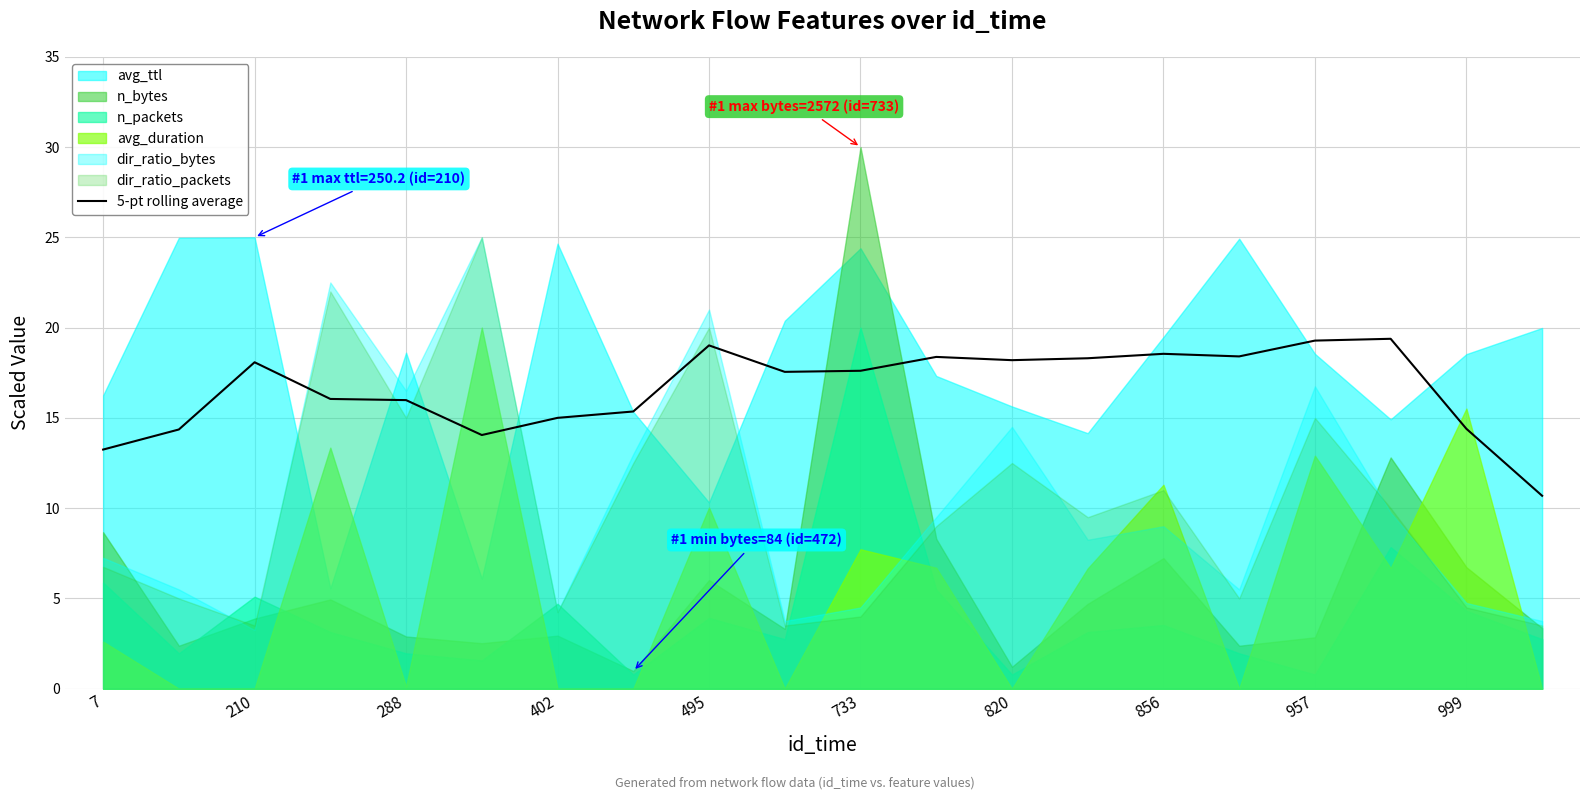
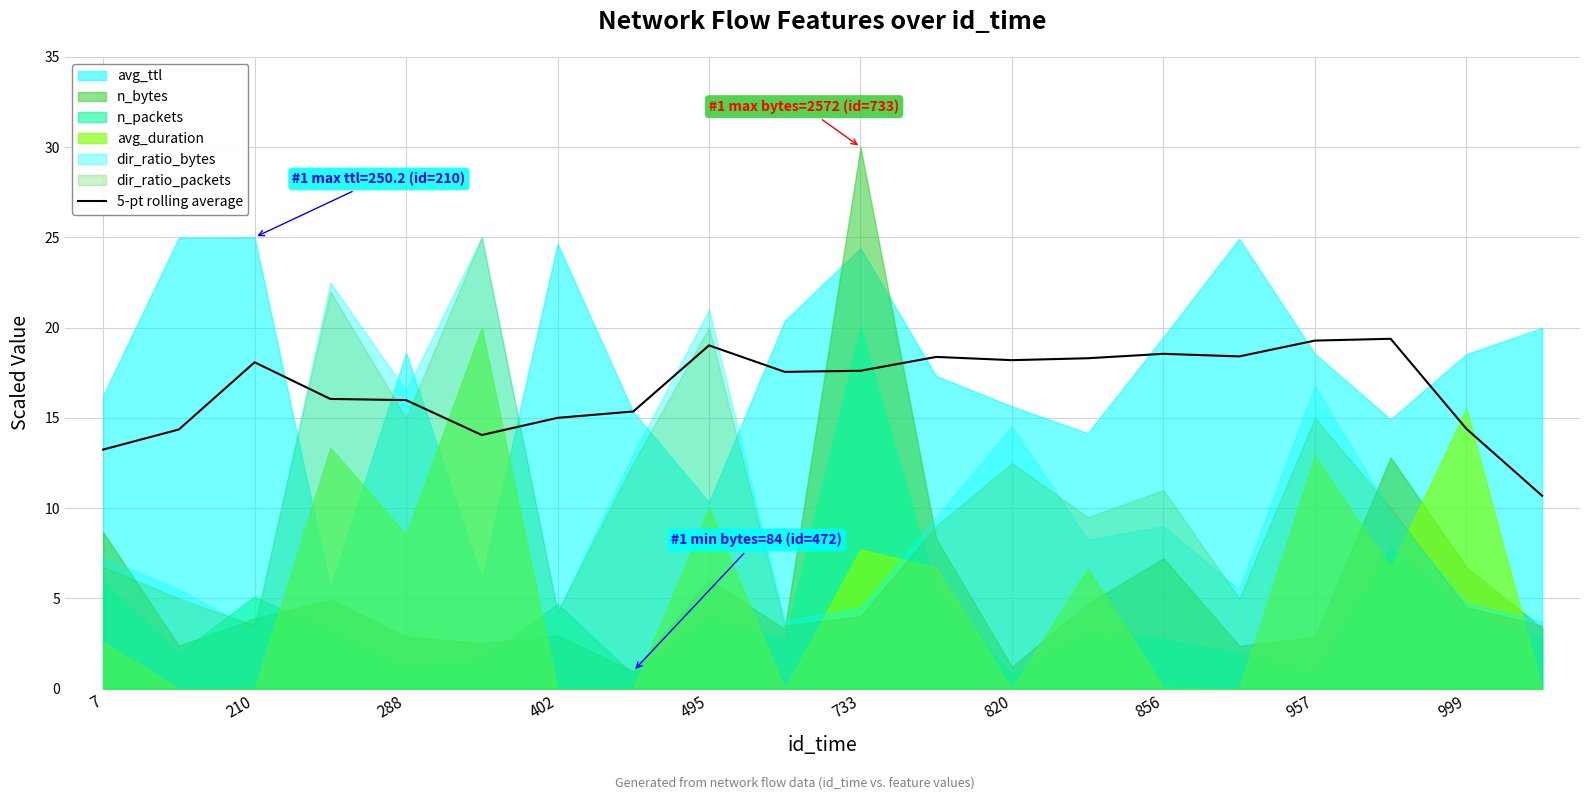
  {
    "5-pt rolling average": {
      "210": 18.1,
      "288": 16.0,
      "402": 15.0,
      "495": 19.0,
      "733": 17.6,
      "820": 18.2,
      "856": 18.5,
      "957": 19.3,
      "999": 14.4
    },
    "n_packets": {
      "210": 5.1,
-     "288": 2.0,
+     "288": 1.2,
      "402": 4.7,
      "733": 20.0,
      "820": 0.8,
-     "856": 3.5,
+     "856": 2.7,
      "957": 0.8,
      "999": 4.3
    },
    "avg_duration": {
-     "288": 0.1,
+     "288": 8.6,
      "402": 0.0,
      "495": 10.0,
      "733": 7.7,
      "820": 0.0,
-     "856": 11.3,
+     "856": 0.1,
      "957": 12.9,
      "999": 15.5
    }
  }
